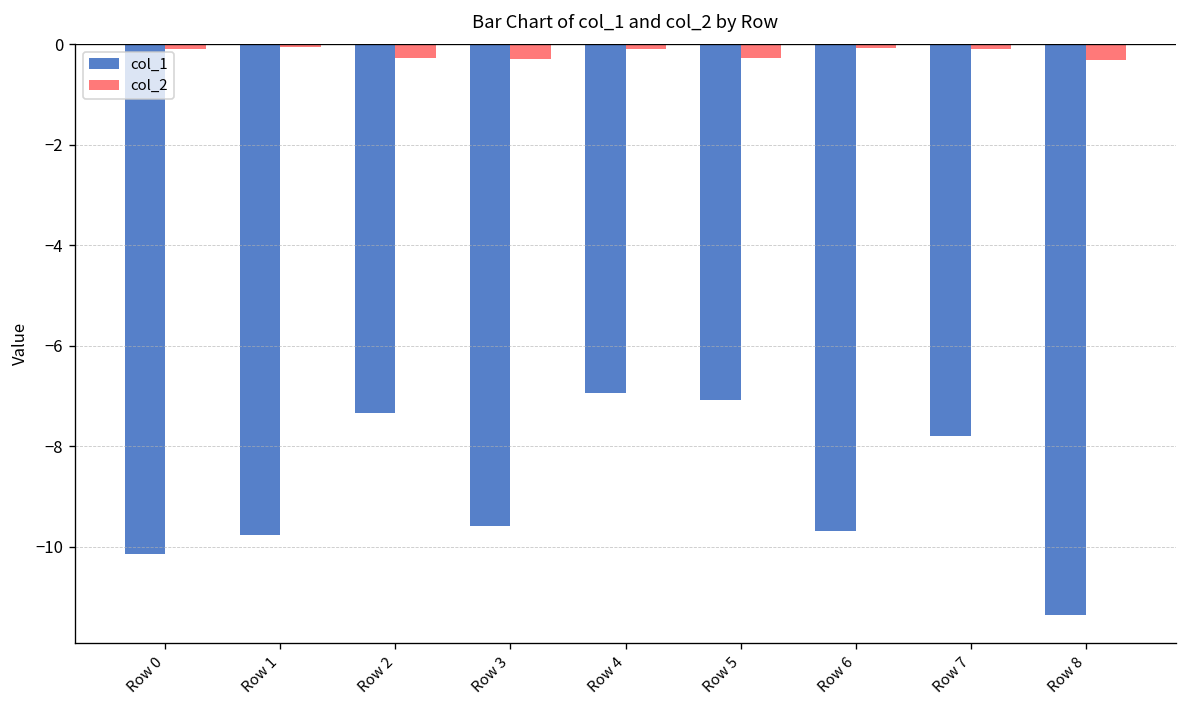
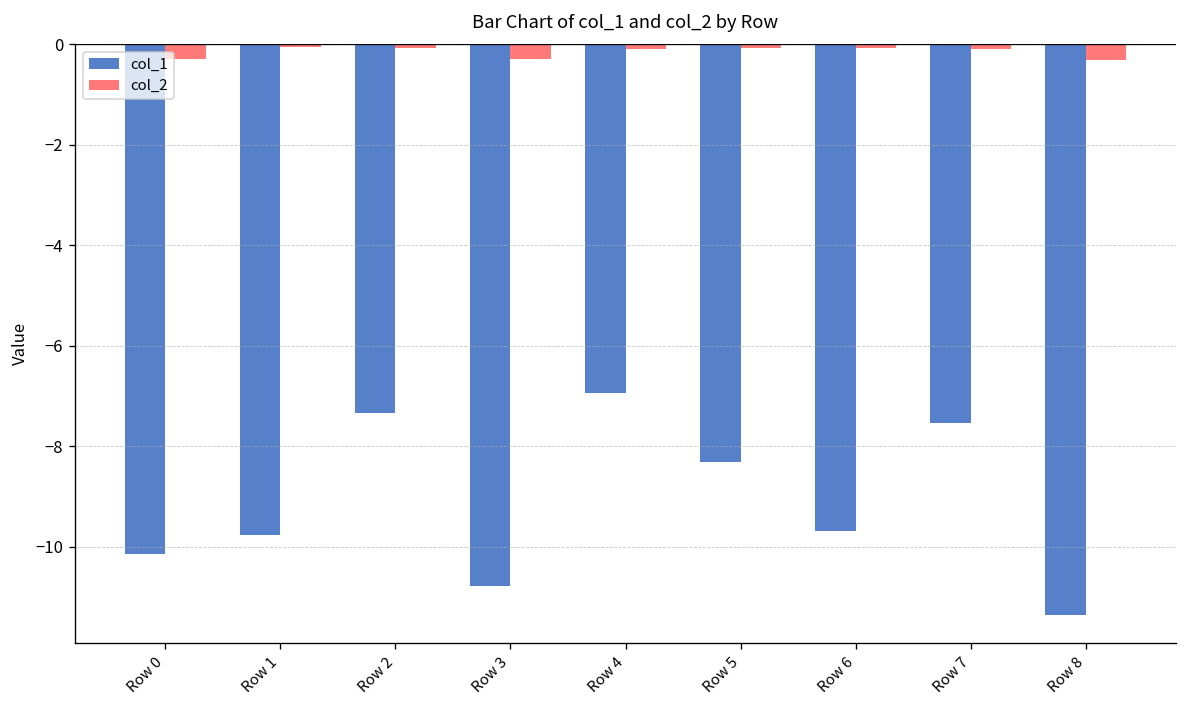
  {
    "col_1": {
      "Row 0": -10.1,
      "Row 1": -9.8,
      "Row 2": -7.3,
-     "Row 3": -9.6,
+     "Row 3": -10.8,
      "Row 4": -6.9,
-     "Row 5": -7.1,
+     "Row 5": -8.3,
      "Row 6": -9.7,
-     "Row 7": -7.8,
+     "Row 7": -7.5,
      "Row 8": -11.4
    },
    "col_2": {
-     "Row 0": -0.1,
-     "Row 2": -0.3,
+     "Row 0": -0.3,
+     "Row 2": -0.1,
      "Row 3": -0.3,
      "Row 4": -0.1,
-     "Row 5": -0.3,
+     "Row 5": -0.1,
      "Row 6": -0.1,
      "Row 7": -0.1,
      "Row 8": -0.3
    }
  }
